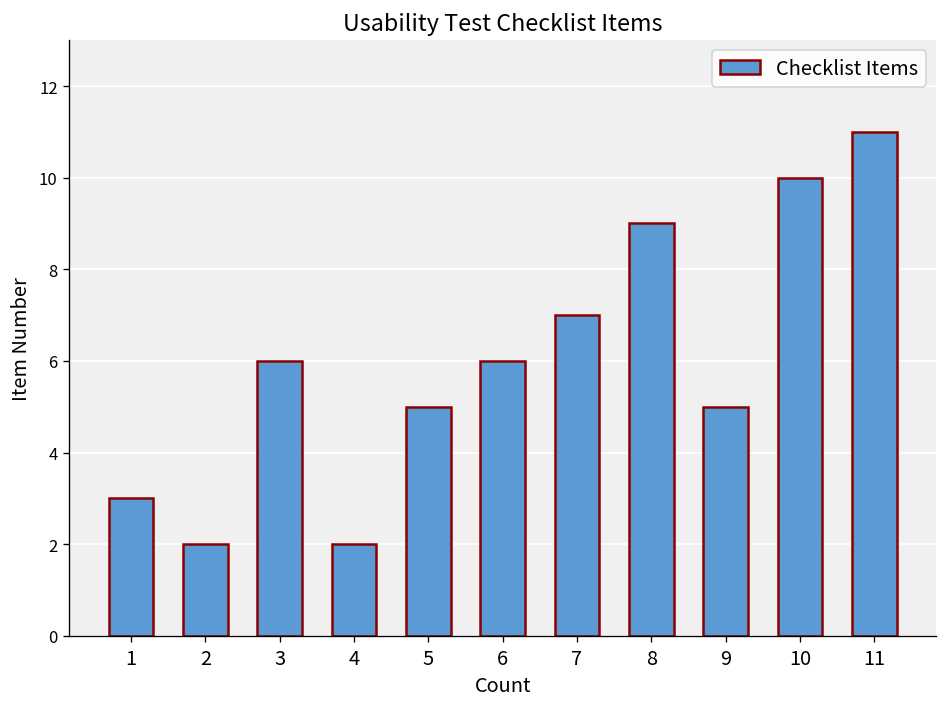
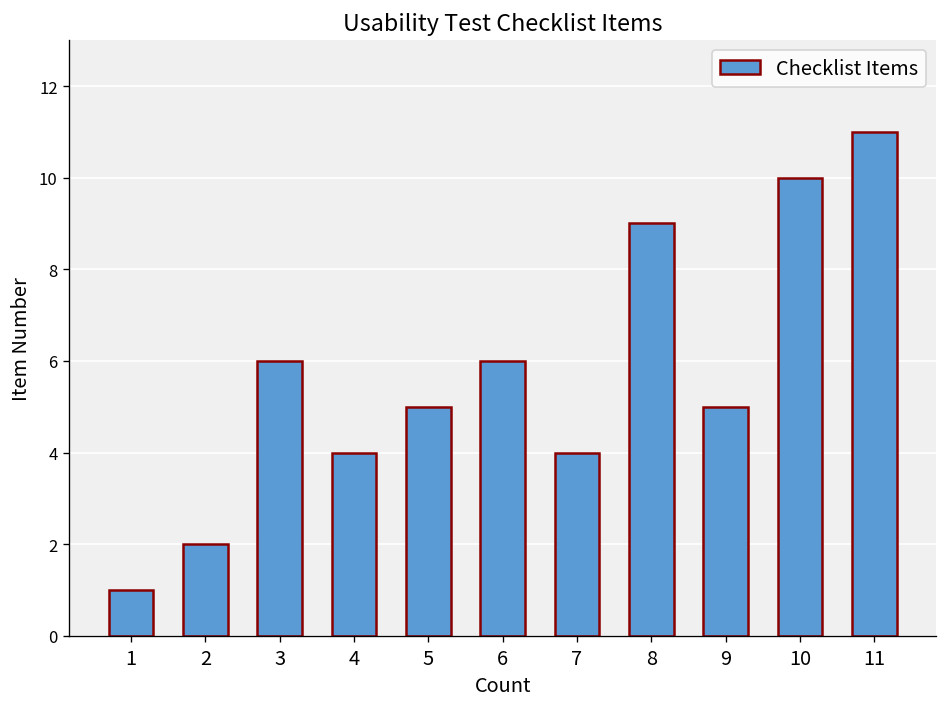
  {
-   "1": 3,
+   "1": 1,
    "2": 2,
    "3": 6,
-   "4": 2,
+   "4": 4,
    "5": 5,
    "6": 6,
-   "7": 7,
+   "7": 4,
    "8": 9,
    "9": 5,
    "10": 10,
    "11": 11
  }
